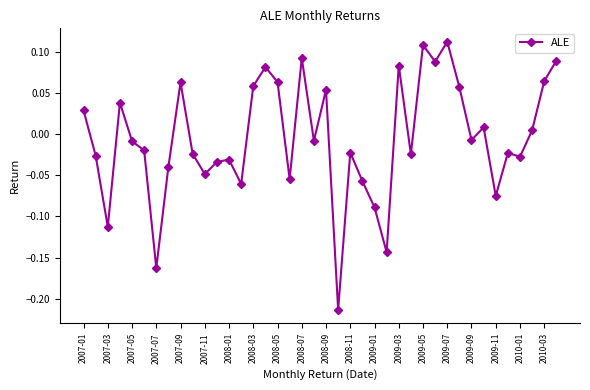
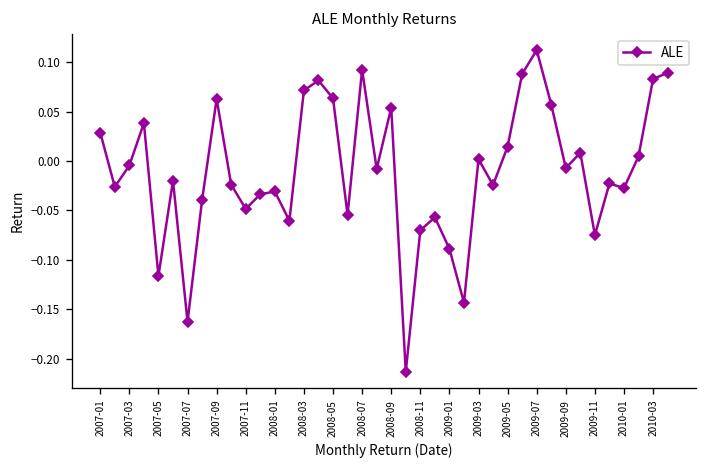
  {
    "2007-01": 0.03,
-   "2007-03": -0.11,
-   "2007-05": -0.01,
+   "2007-03": 0.00,
+   "2007-05": -0.12,
    "2007-07": -0.16,
    "2007-09": 0.06,
    "2007-11": -0.05,
    "2008-01": -0.03,
-   "2008-03": 0.06,
+   "2008-03": 0.07,
    "2008-05": 0.06,
    "2008-07": 0.09,
    "2008-09": 0.05,
-   "2008-11": -0.02,
+   "2008-11": -0.07,
    "2009-01": -0.09,
-   "2009-03": 0.08,
-   "2009-05": 0.11,
+   "2009-03": 0.00,
+   "2009-05": 0.01,
    "2009-07": 0.11,
    "2009-09": -0.01,
    "2009-11": -0.07,
    "2010-01": -0.03,
-   "2010-03": 0.06
+   "2010-03": 0.08
  }
